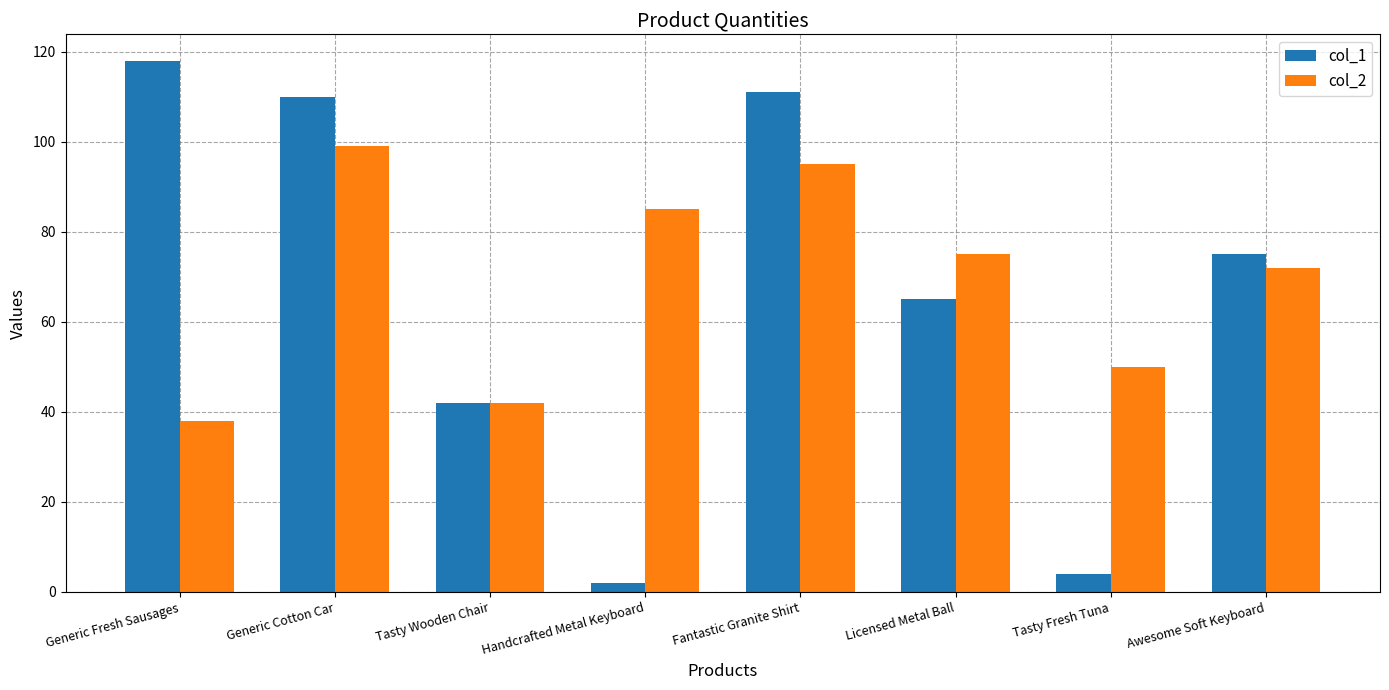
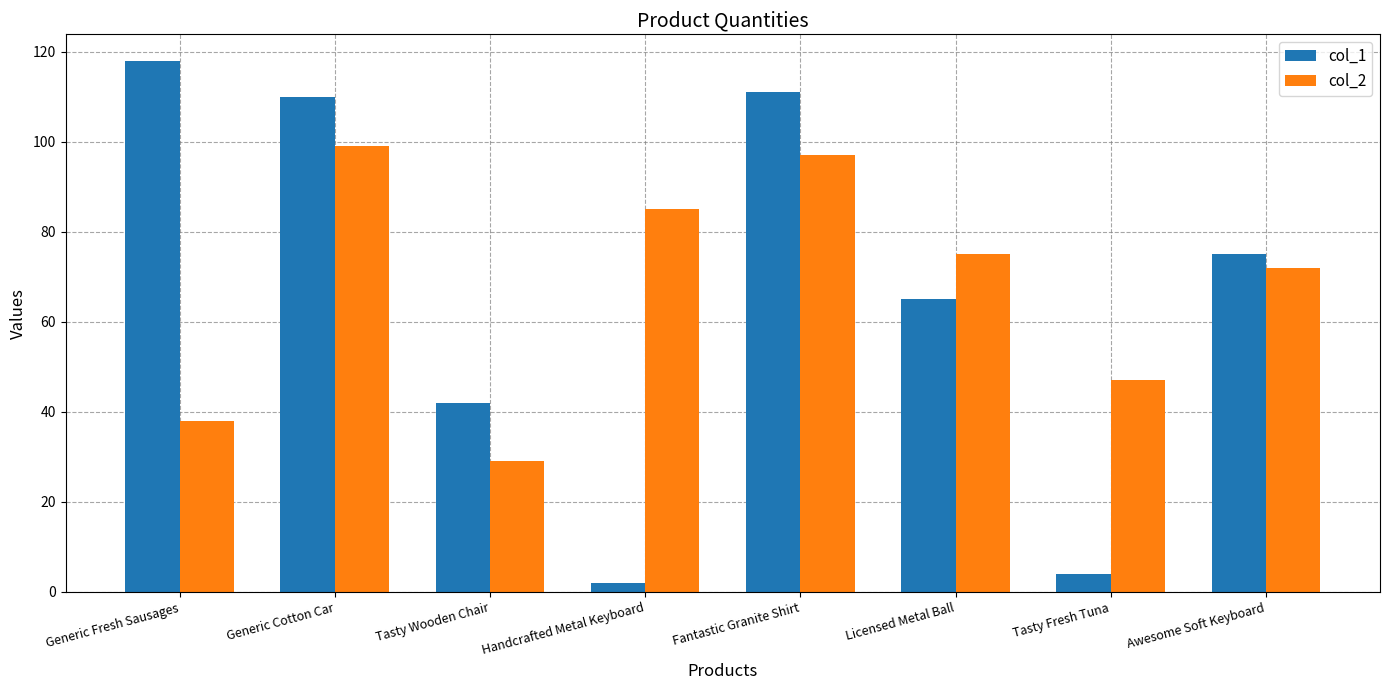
  {
    "col_1": {
      "Generic Fresh Sausages": 118,
      "Generic Cotton Car": 110,
      "Tasty Wooden Chair": 42,
      "Handcrafted Metal Keyboard": 2,
      "Fantastic Granite Shirt": 111,
      "Licensed Metal Ball": 65,
      "Tasty Fresh Tuna": 4,
      "Awesome Soft Keyboard": 75
    },
    "col_2": {
      "Generic Fresh Sausages": 38,
      "Generic Cotton Car": 99,
-     "Tasty Wooden Chair": 42,
+     "Tasty Wooden Chair": 29,
      "Handcrafted Metal Keyboard": 85,
-     "Fantastic Granite Shirt": 95,
+     "Fantastic Granite Shirt": 97,
      "Licensed Metal Ball": 75,
-     "Tasty Fresh Tuna": 50,
+     "Tasty Fresh Tuna": 47,
      "Awesome Soft Keyboard": 72
    }
  }
